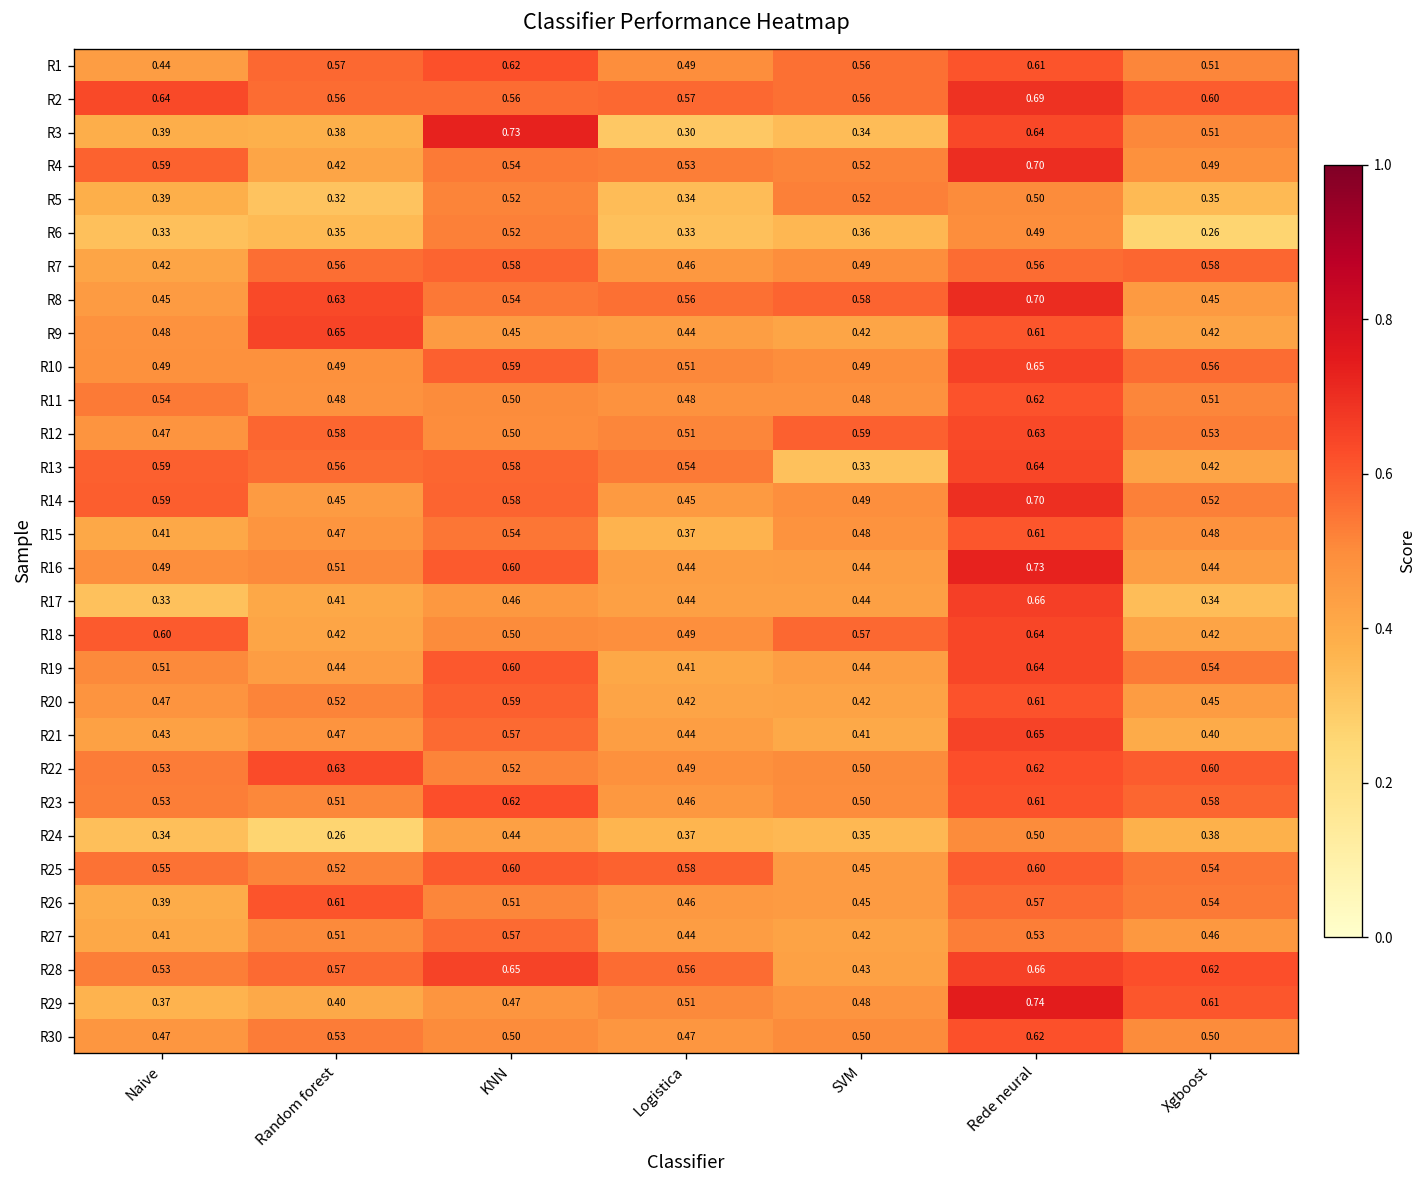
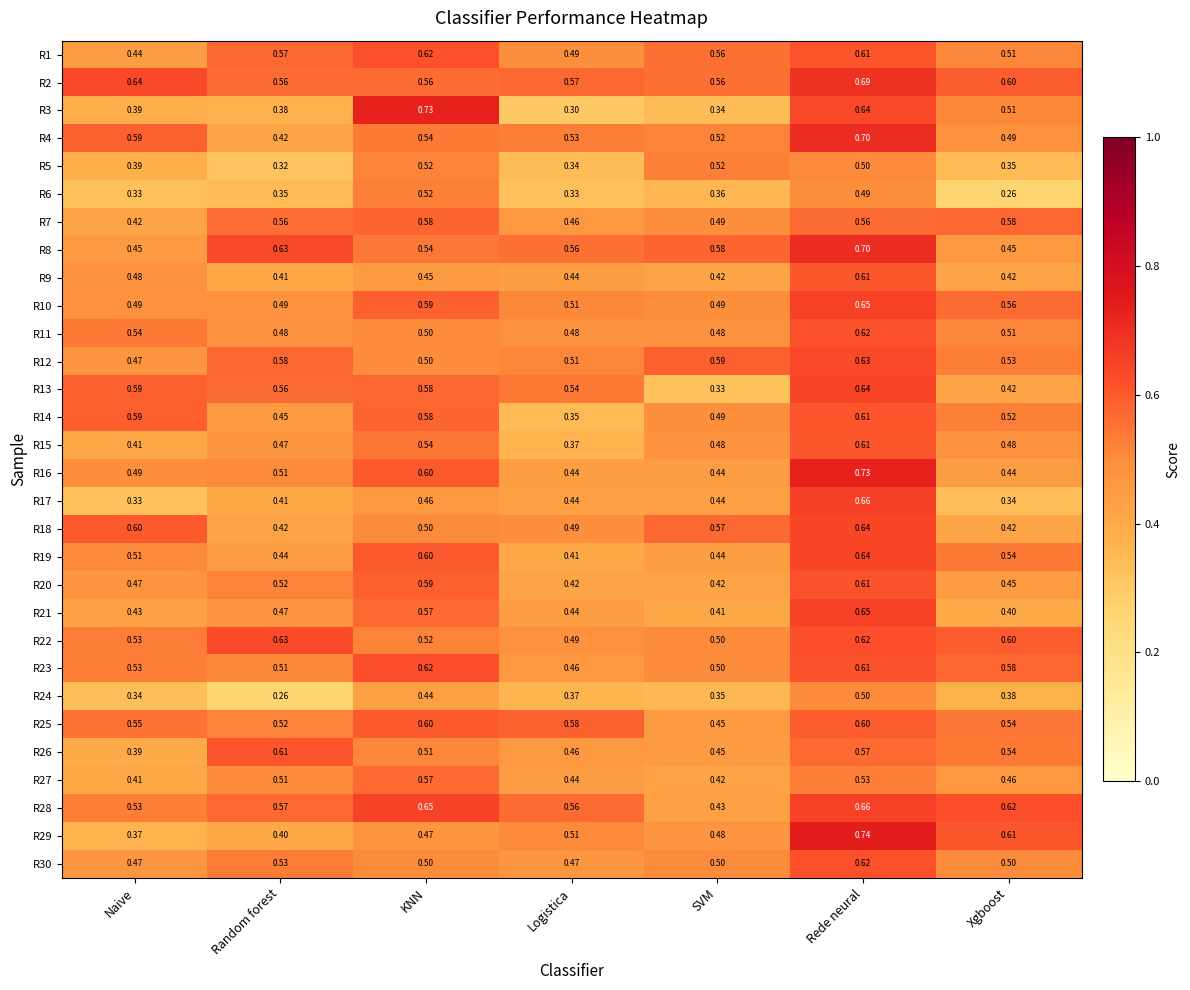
  {
    "R9": {
      "Naive": 0.48,
-     "Random forest": 0.65,
+     "Random forest": 0.41,
      "KNN": 0.45,
      "Logistica": 0.44,
      "SVM": 0.42,
      "Rede neural": 0.61,
      "Xgboost": 0.42
    },
    "R14": {
      "Naive": 0.59,
      "Random forest": 0.45,
      "KNN": 0.58,
-     "Logistica": 0.45,
+     "Logistica": 0.35,
      "SVM": 0.49,
-     "Rede neural": 0.70,
+     "Rede neural": 0.61,
      "Xgboost": 0.52
    }
  }
